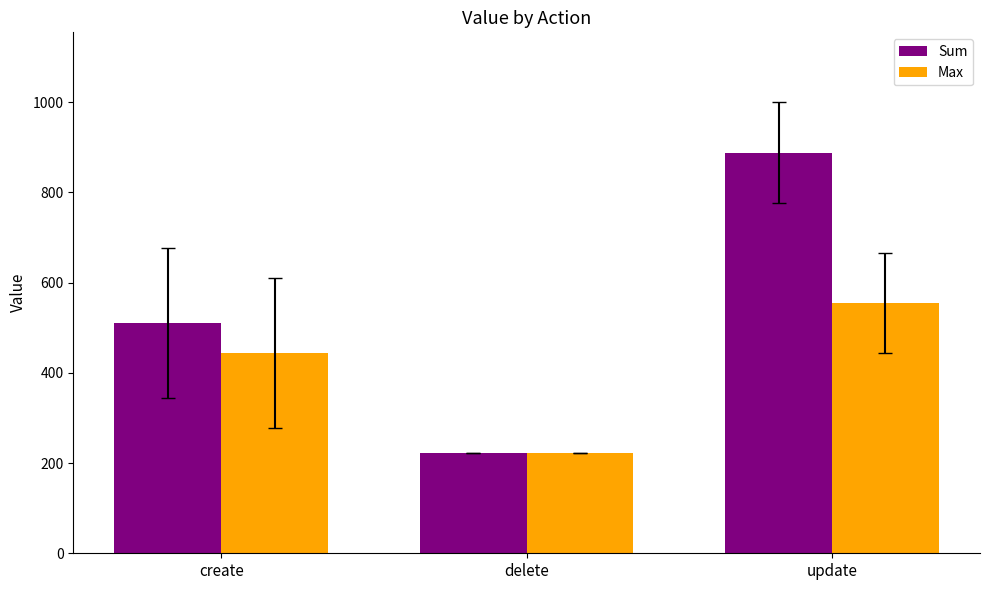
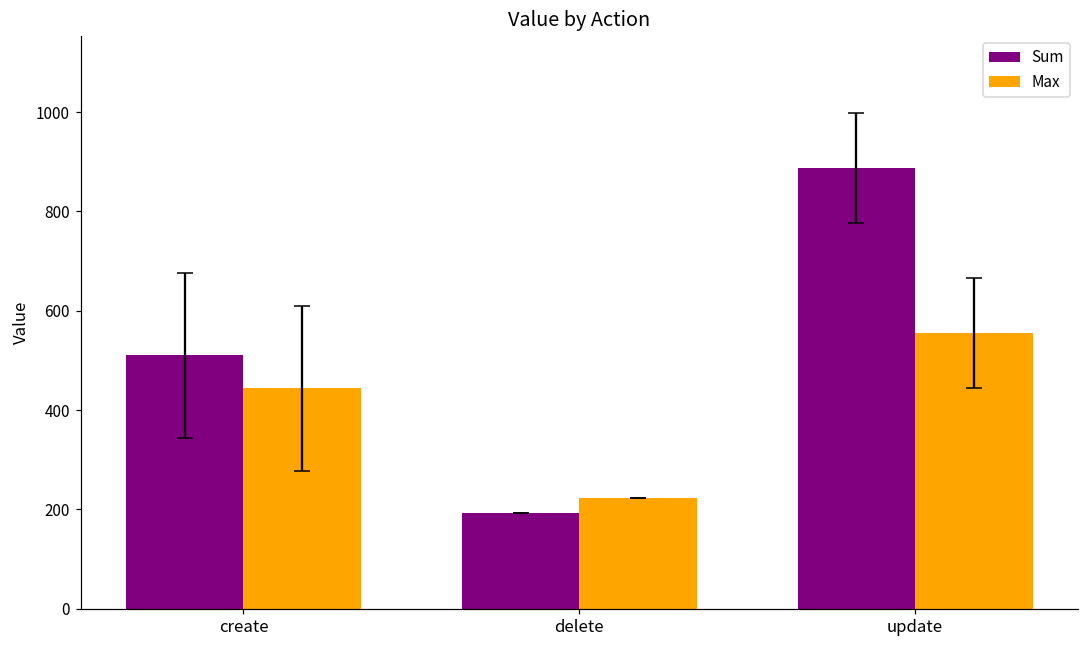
  {
    "Sum": {
      "create": 510,
-     "delete": 220,
+     "delete": 190,
      "update": 890
    },
    "Max": {
      "create": 440,
      "delete": 220,
      "update": 560
    }
  }
